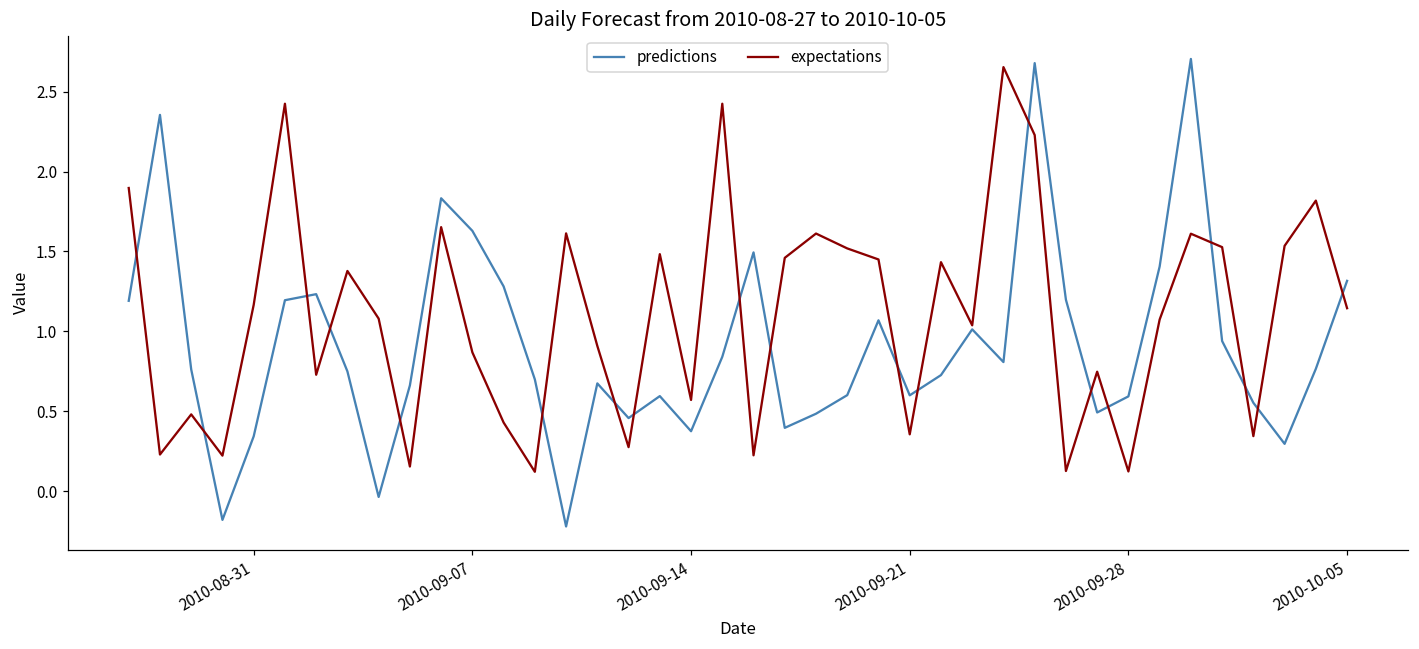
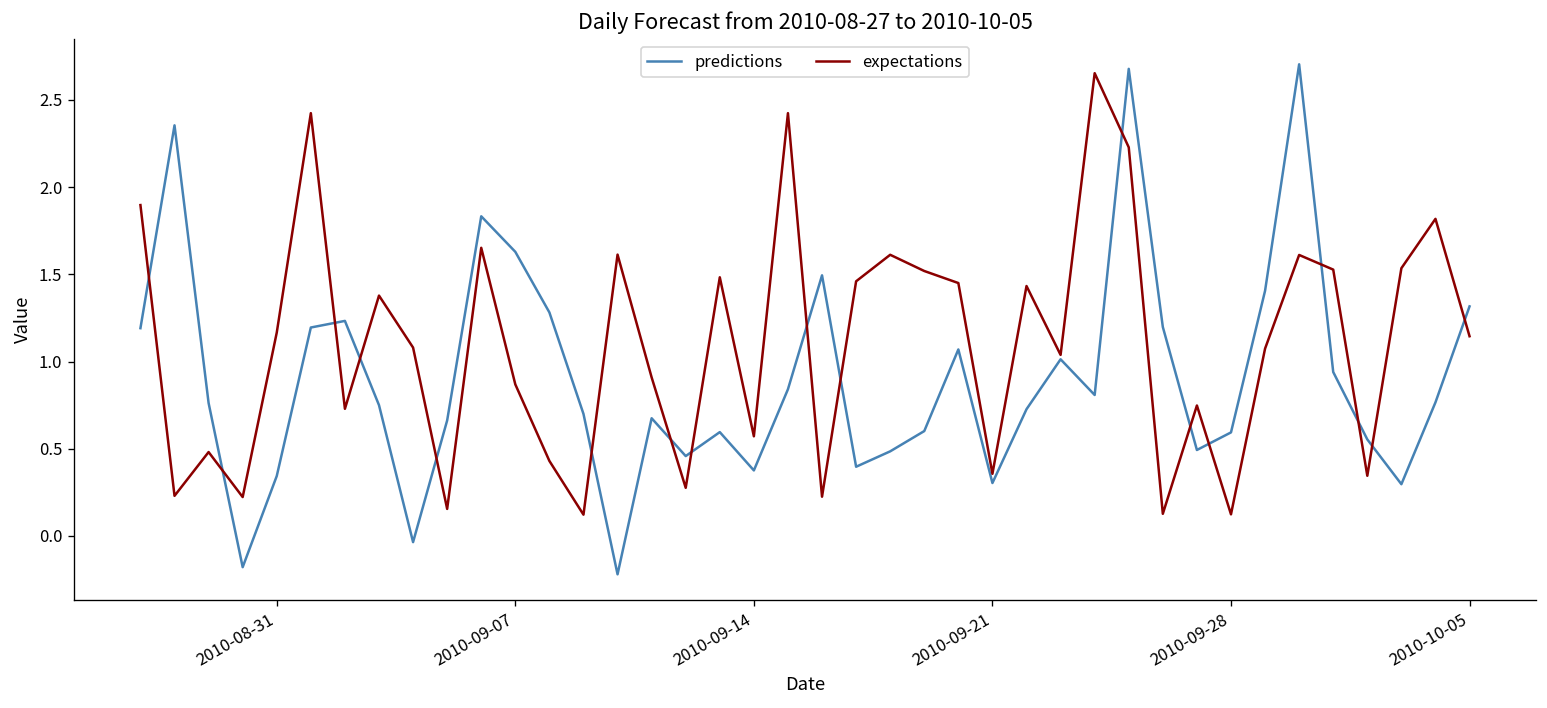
  {
    "predictions": {
      "2010-08-31": 0.34,
      "2010-09-07": 1.63,
      "2010-09-14": 0.38,
-     "2010-09-21": 0.60,
+     "2010-09-21": 0.30,
      "2010-09-28": 0.59,
      "2010-10-05": 1.32
    },
    "expectations": {
      "2010-08-31": 1.17,
      "2010-09-07": 0.87,
      "2010-09-14": 0.57,
      "2010-09-21": 0.36,
      "2010-09-28": 0.12,
      "2010-10-05": 1.14
    }
  }
